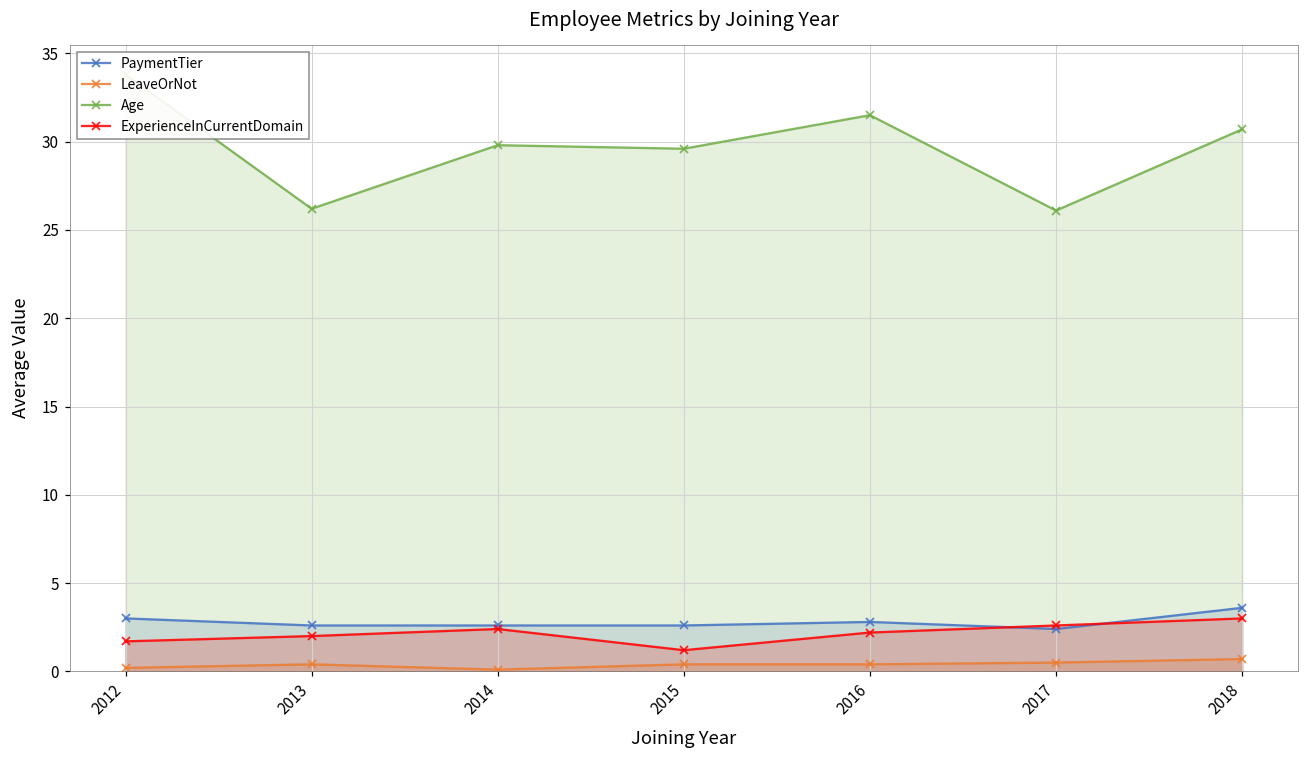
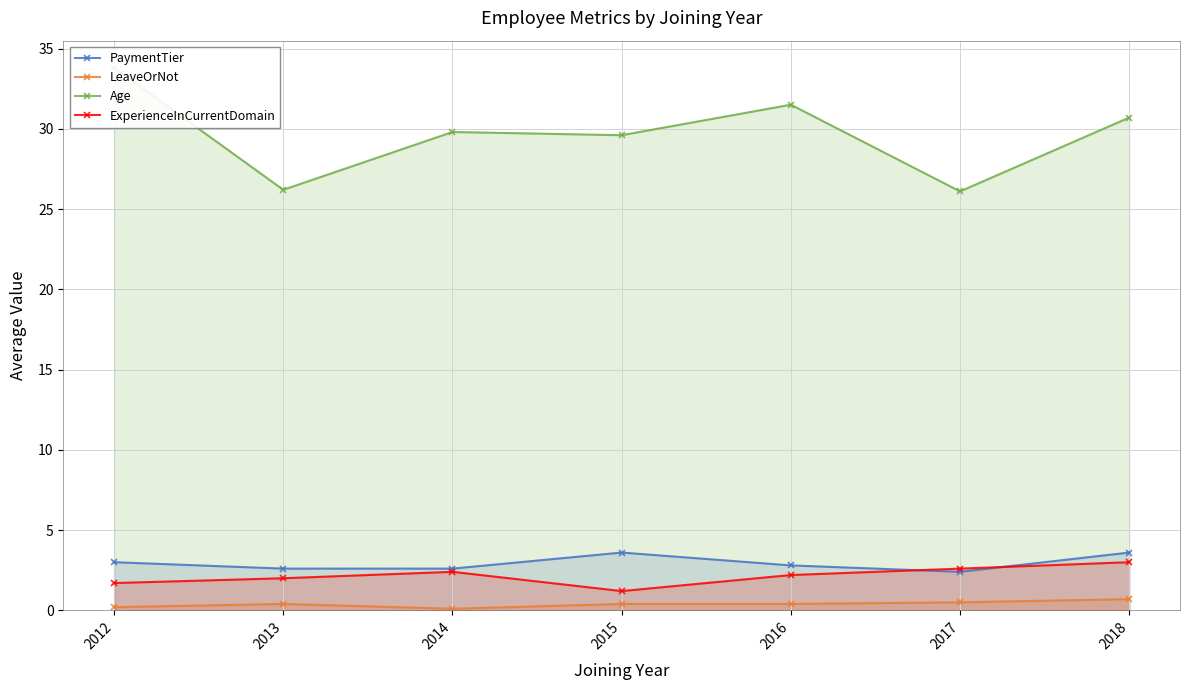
  {
    "PaymentTier": {
      "2012": 3.0,
      "2013": 2.6,
      "2014": 2.6,
-     "2015": 2.6,
+     "2015": 3.6,
      "2016": 2.8,
      "2017": 2.4,
      "2018": 3.6
    },
    "LeaveOrNot": {
      "2012": 0.2,
      "2013": 0.4,
      "2014": 0.1,
      "2015": 0.4,
      "2016": 0.4,
      "2017": 0.5,
      "2018": 0.7
    },
    "Age": {
      "2013": 26.2,
      "2014": 29.8,
      "2015": 29.6,
      "2016": 31.5,
      "2017": 26.1,
      "2018": 30.7
    },
    "ExperienceInCurrentDomain": {
      "2012": 1.7,
      "2013": 2.0,
      "2014": 2.4,
      "2015": 1.2,
      "2016": 2.2,
      "2017": 2.6,
      "2018": 3.0
    }
  }
